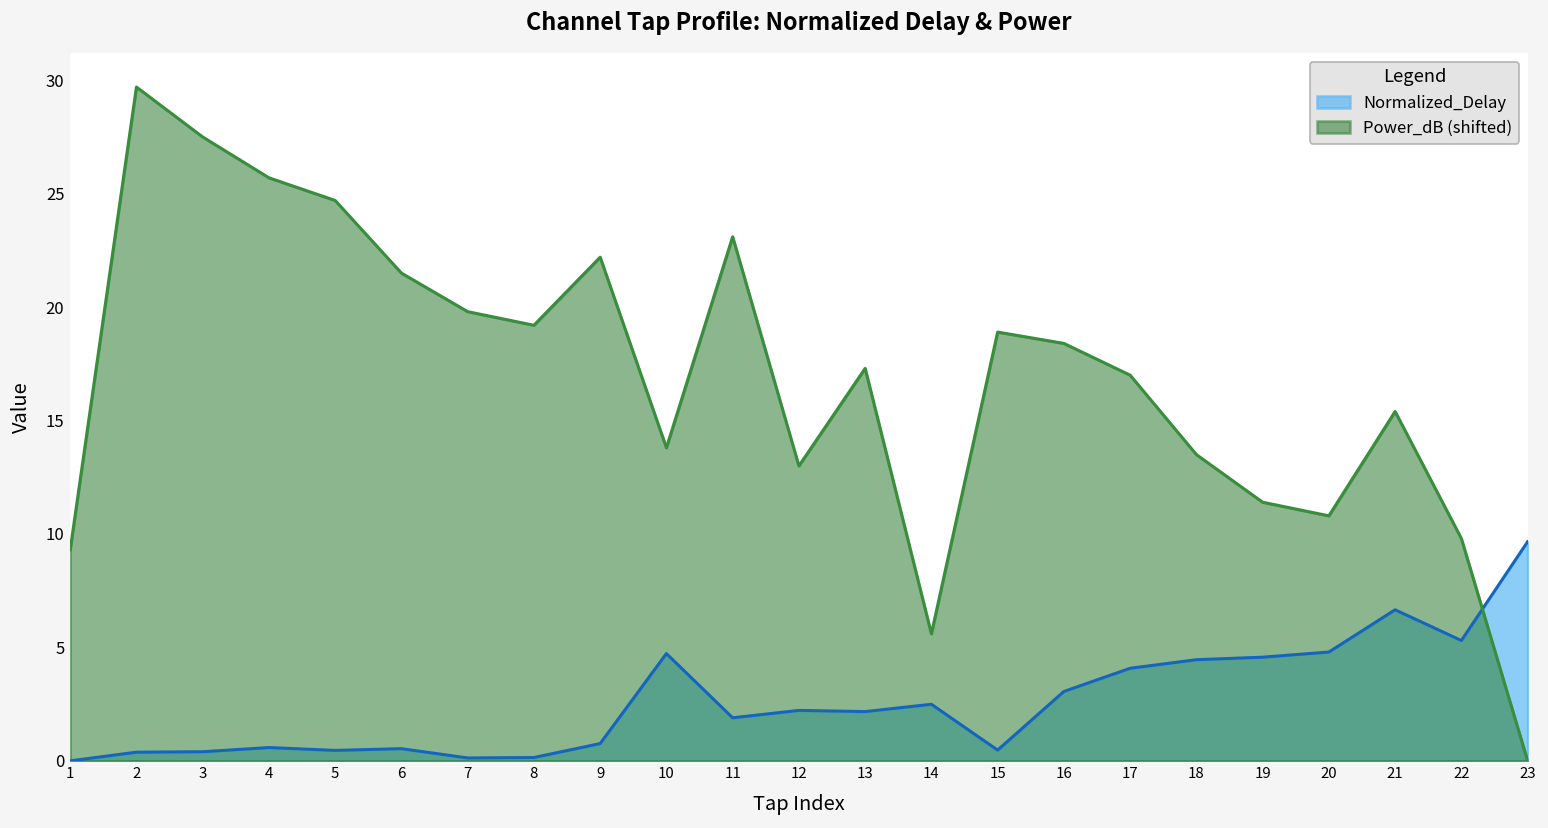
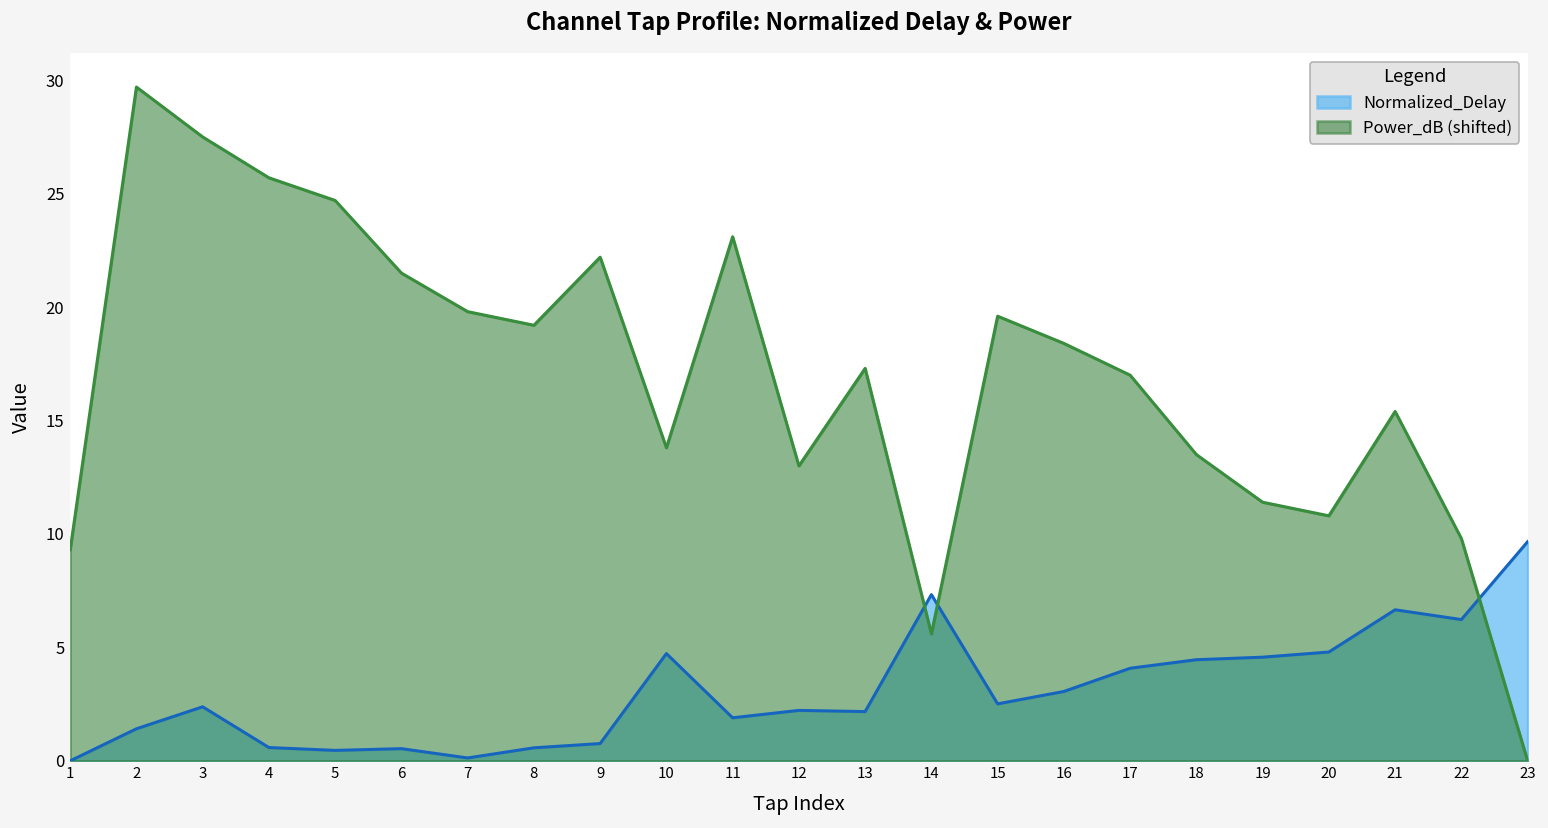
  {
    "Normalized_Delay": {
      "1": 0.0,
-     "2": 0.4,
-     "3": 0.4,
+     "2": 1.4,
+     "3": 2.4,
      "4": 0.6,
      "5": 0.5,
      "6": 0.5,
      "7": 0.1,
-     "8": 0.1,
+     "8": 0.6,
      "9": 0.8,
      "10": 4.7,
      "11": 1.9,
      "12": 2.2,
      "13": 2.2,
-     "14": 2.5,
-     "15": 0.5,
+     "14": 7.3,
+     "15": 2.5,
      "16": 3.1,
      "17": 4.1,
      "18": 4.5,
      "19": 4.6,
      "20": 4.8,
      "21": 6.7,
-     "22": 5.3,
+     "22": 6.2,
      "23": 9.7
    },
    "Power_dB (shifted)": {
      "1": 9.3,
      "2": 29.7,
      "3": 27.5,
      "4": 25.7,
      "5": 24.7,
      "6": 21.5,
      "7": 19.8,
      "8": 19.2,
      "9": 22.2,
      "10": 13.8,
      "11": 23.1,
      "12": 13.0,
      "13": 17.3,
      "14": 5.6,
-     "15": 18.9,
+     "15": 19.6,
      "16": 18.4,
      "17": 17.0,
      "18": 13.5,
      "19": 11.4,
      "20": 10.8,
      "21": 15.4,
      "22": 9.8,
      "23": 0.0
    }
  }
